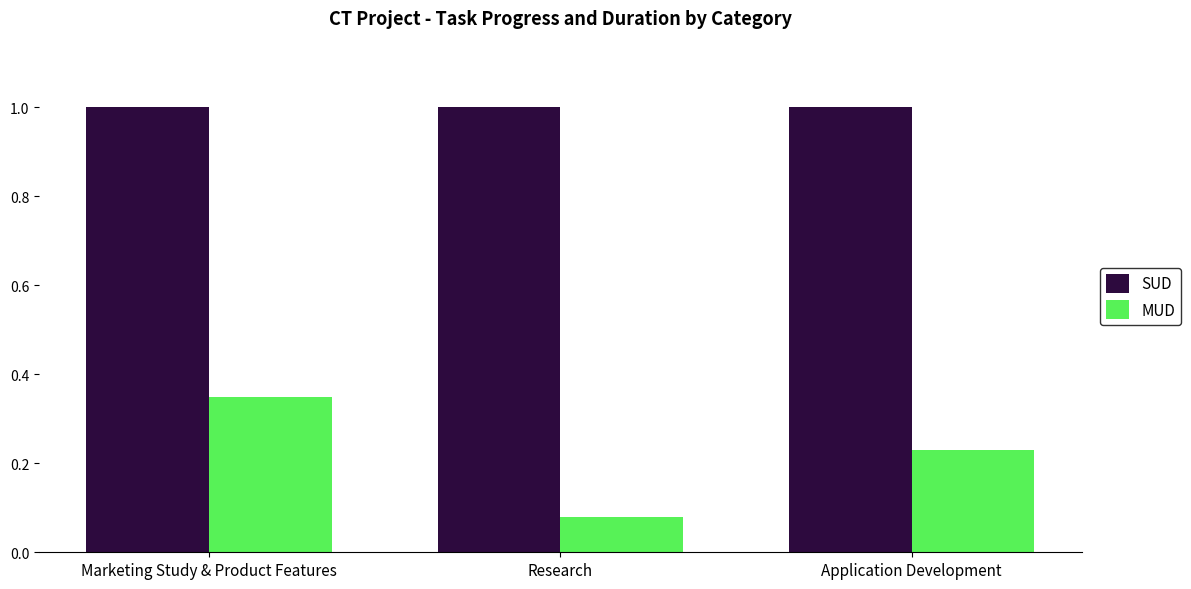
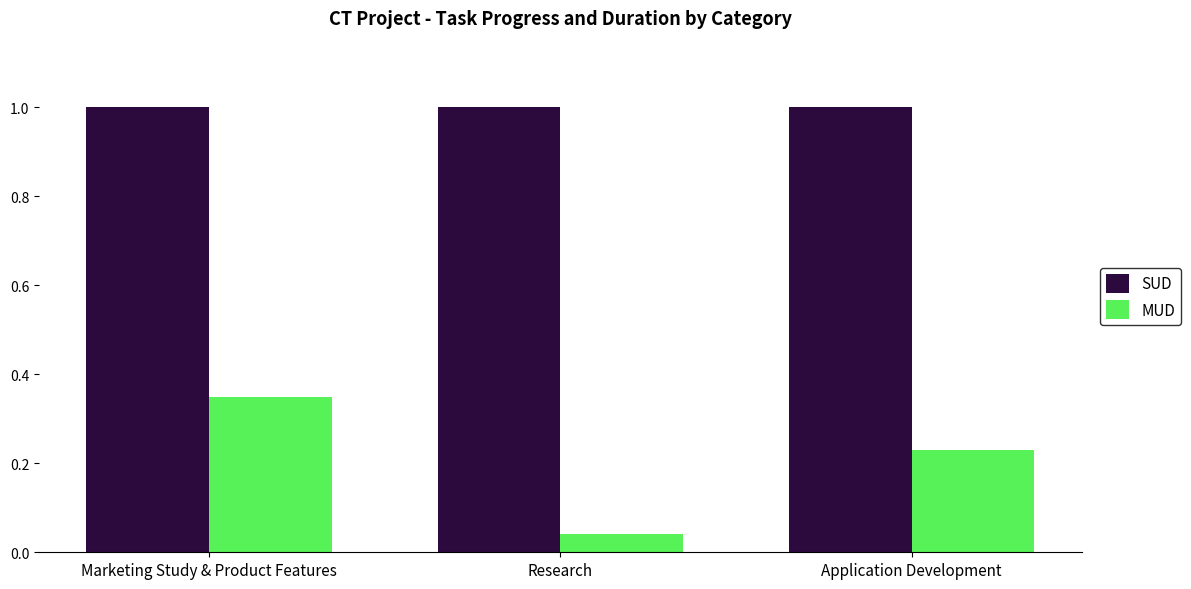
  {
    "SUD": {
      "Marketing Study & Product Features": 1.00,
      "Research": 1.00,
      "Application Development": 1.00
    },
    "MUD": {
      "Marketing Study & Product Features": 0.35,
-     "Research": 0.08,
+     "Research": 0.04,
      "Application Development": 0.23
    }
  }
